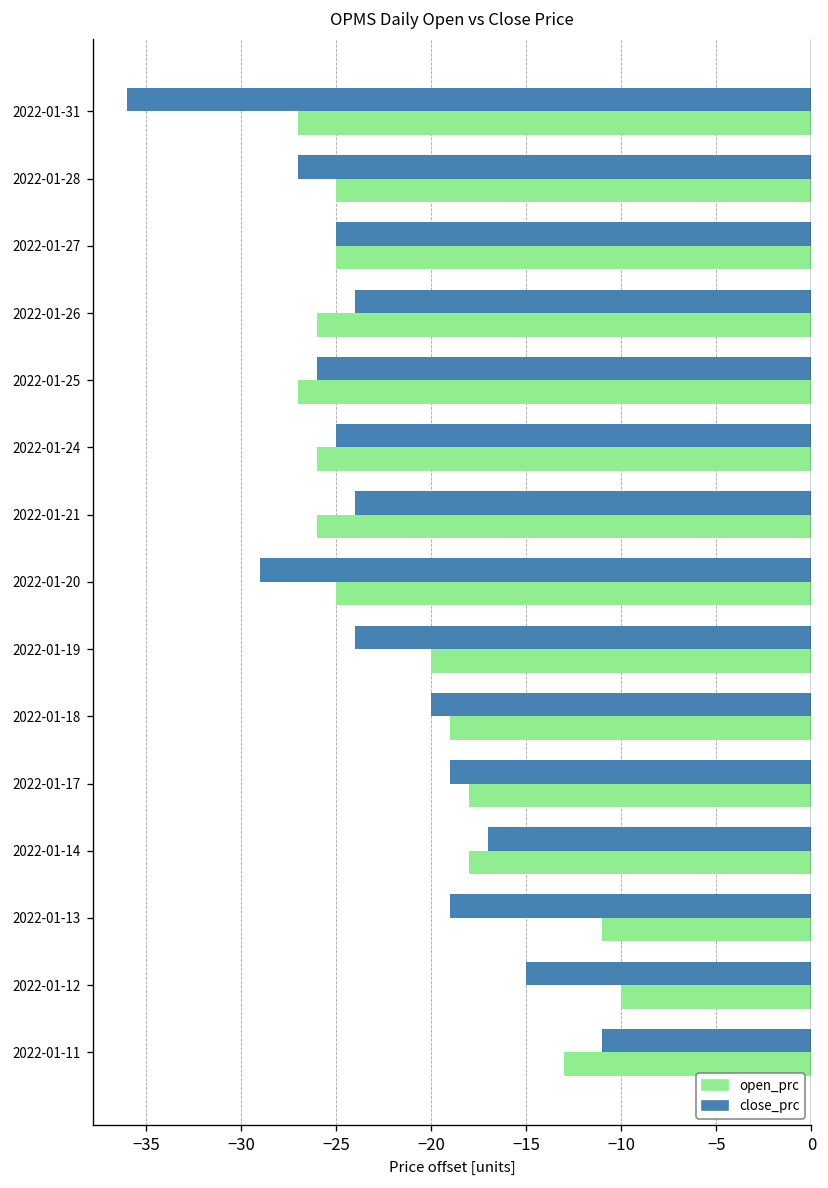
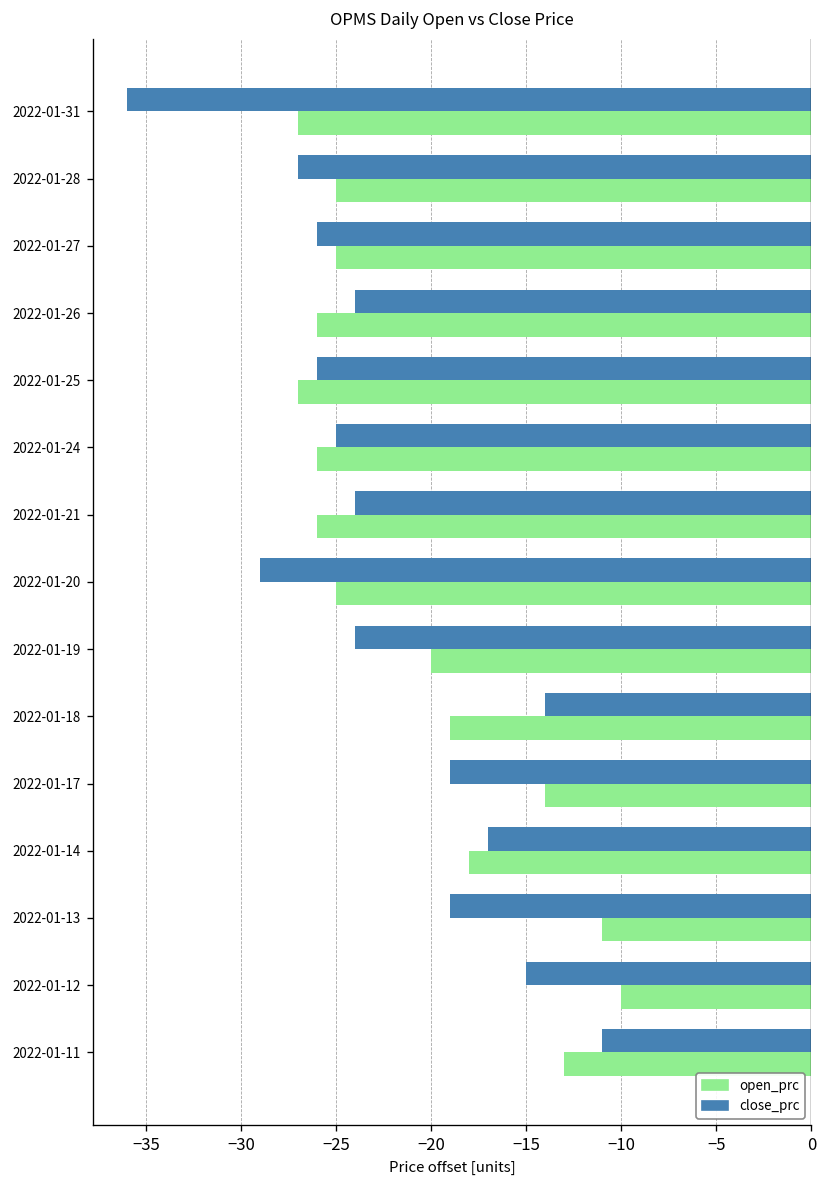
  {
    "open_prc": {
      "2022-01-31": -27.0,
      "2022-01-28": -25.0,
      "2022-01-27": -25.0,
      "2022-01-26": -26.0,
      "2022-01-25": -27.0,
      "2022-01-24": -26.0,
      "2022-01-21": -26.0,
      "2022-01-20": -25.0,
      "2022-01-19": -20.0,
      "2022-01-18": -19.0,
-     "2022-01-17": -18.0,
+     "2022-01-17": -14.0,
      "2022-01-14": -18.0,
      "2022-01-13": -11.0,
      "2022-01-12": -10.0,
      "2022-01-11": -13.0
    },
    "close_prc": {
      "2022-01-31": -36.0,
      "2022-01-28": -27.0,
-     "2022-01-27": -25.0,
+     "2022-01-27": -26.0,
      "2022-01-26": -24.0,
      "2022-01-25": -26.0,
      "2022-01-24": -25.0,
      "2022-01-21": -24.0,
      "2022-01-20": -29.0,
      "2022-01-19": -24.0,
-     "2022-01-18": -20.0,
+     "2022-01-18": -14.0,
      "2022-01-17": -19.0,
      "2022-01-14": -17.0,
      "2022-01-13": -19.0,
      "2022-01-12": -15.0,
      "2022-01-11": -11.0
    }
  }
